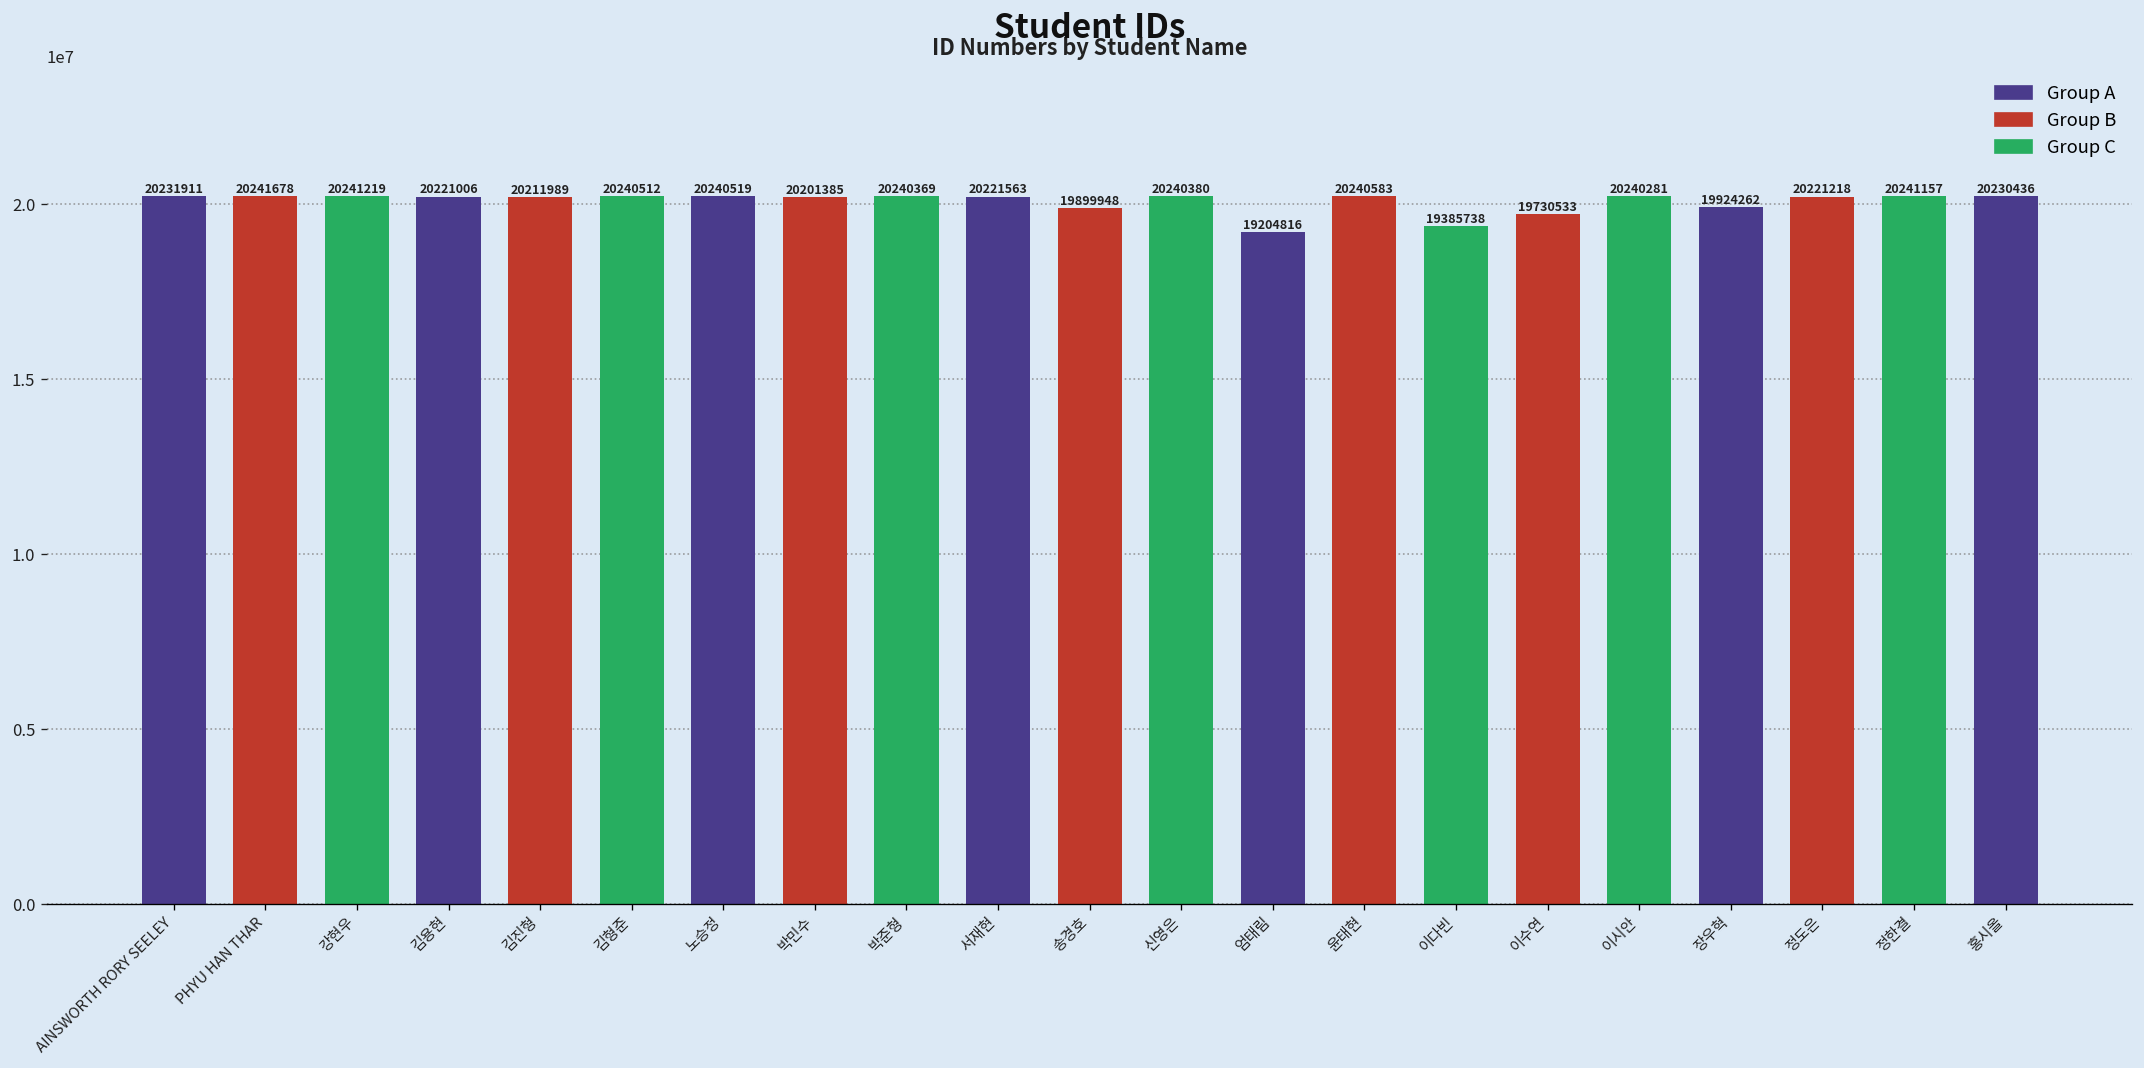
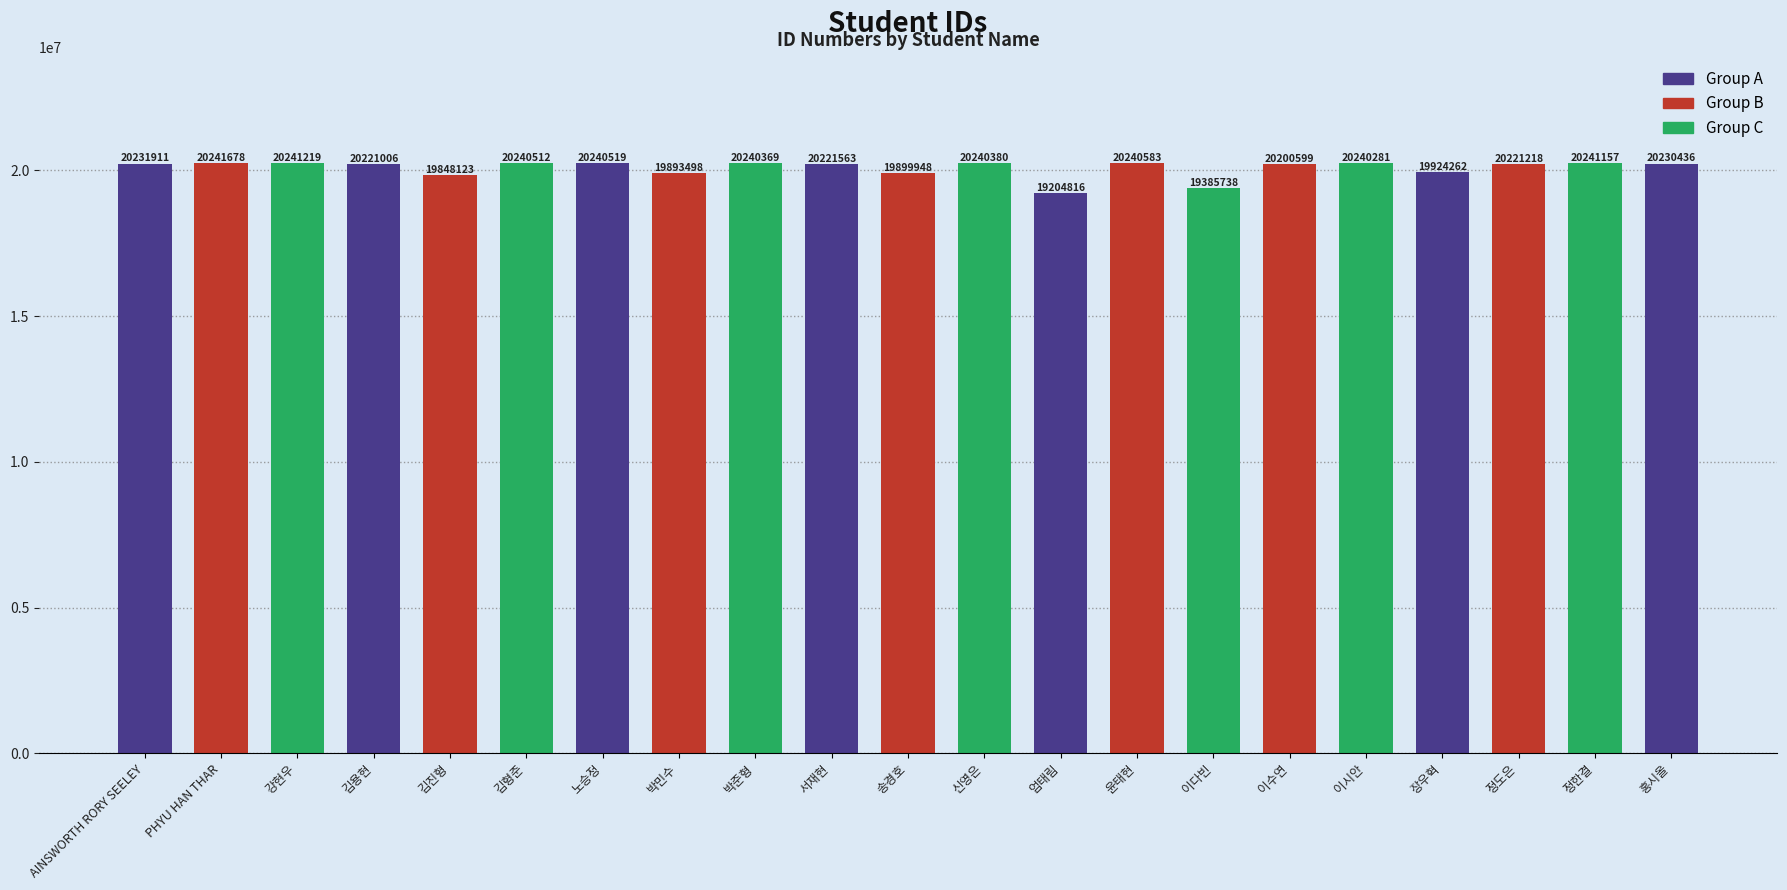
  {
    "AINSWORTH RORY SEELEY": 20231911,
    "PHYU HAN THAR": 20241678,
    "강현우": 20241219,
    "김용현": 20221006,
-   "김진형": 20211989,
+   "김진형": 19848123,
    "김형준": 20240512,
    "노승정": 20240519,
-   "박민수": 20201385,
+   "박민수": 19893498,
    "박준형": 20240369,
    "서재현": 20221563,
    "송경호": 19899948,
    "신영은": 20240380,
    "엄태림": 19204816,
    "윤태현": 20240583,
    "이다빈": 19385738,
-   "이수연": 19730533,
+   "이수연": 20200599,
    "이시안": 20240281,
    "장우혁": 19924262,
    "정도은": 20221218,
    "정한결": 20241157,
    "홍시올": 20230436
  }
